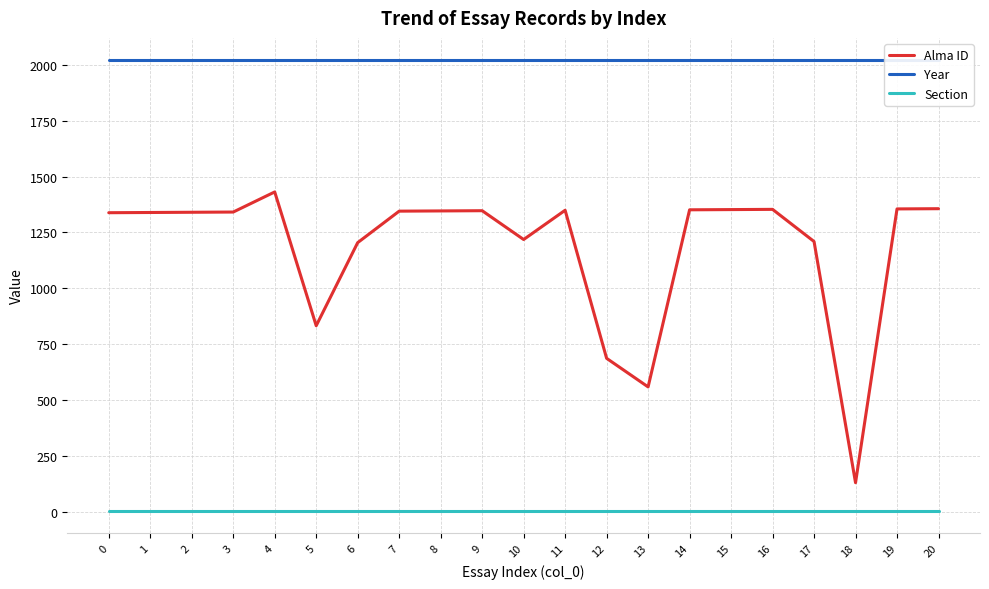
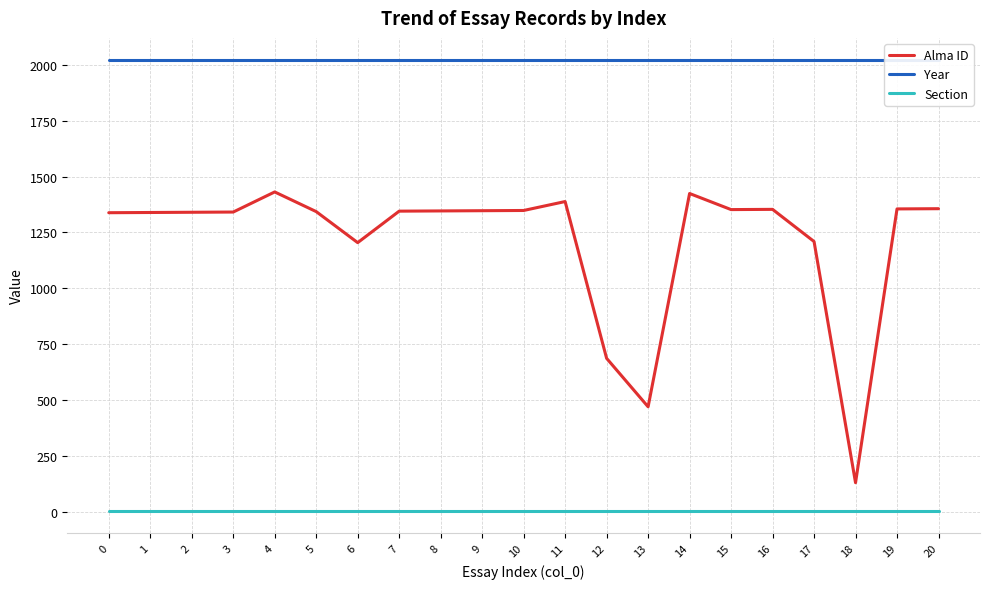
  {
    "Alma ID": {
      "0": 1340,
      "1": 1340,
      "2": 1340,
      "3": 1340,
      "4": 1430,
-     "5": 830,
+     "5": 1340,
      "6": 1200,
      "7": 1350,
      "8": 1350,
      "9": 1350,
-     "10": 1220,
-     "11": 1350,
+     "10": 1350,
+     "11": 1390,
      "12": 690,
-     "13": 560,
-     "14": 1350,
+     "13": 470,
+     "14": 1420,
      "15": 1350,
      "16": 1350,
      "17": 1210,
      "18": 130,
      "19": 1360,
      "20": 1360
    },
    "Year": {
      "0": 2020,
      "1": 2020,
      "2": 2020,
      "3": 2020,
      "4": 2020,
      "5": 2020,
      "6": 2020,
      "7": 2020,
      "8": 2020,
      "9": 2020,
      "10": 2020,
      "11": 2020,
      "12": 2020,
      "13": 2020,
      "14": 2020,
      "15": 2020,
      "16": 2020,
      "17": 2020,
      "18": 2020
    },
    "Section": {
      "0": 0,
      "1": 0,
      "2": 0,
      "3": 0,
      "4": 0,
      "5": 0,
      "6": 0,
      "7": 0,
      "8": 0,
      "9": 0,
      "10": 0,
      "11": 0,
      "12": 0,
      "13": 0,
      "14": 0,
      "15": 0,
      "16": 0,
      "17": 0,
      "18": 0,
      "19": 0,
      "20": 0
    }
  }
